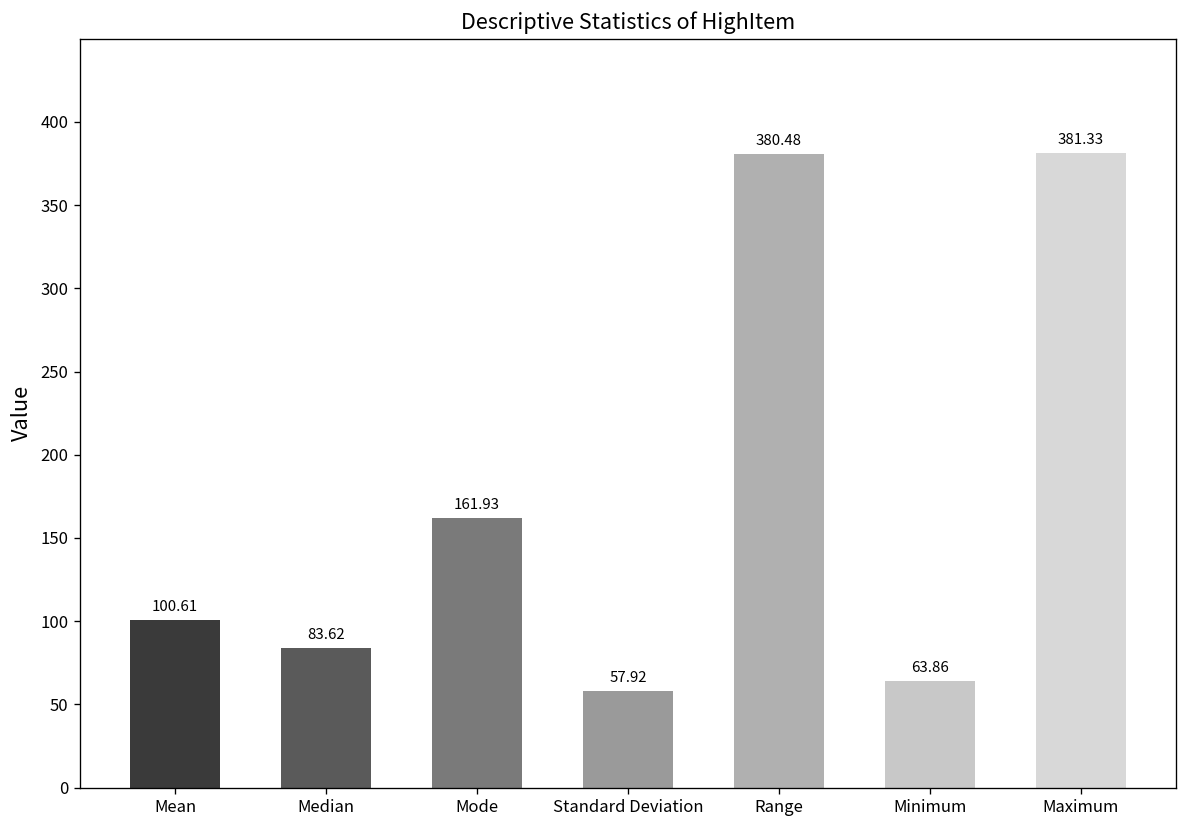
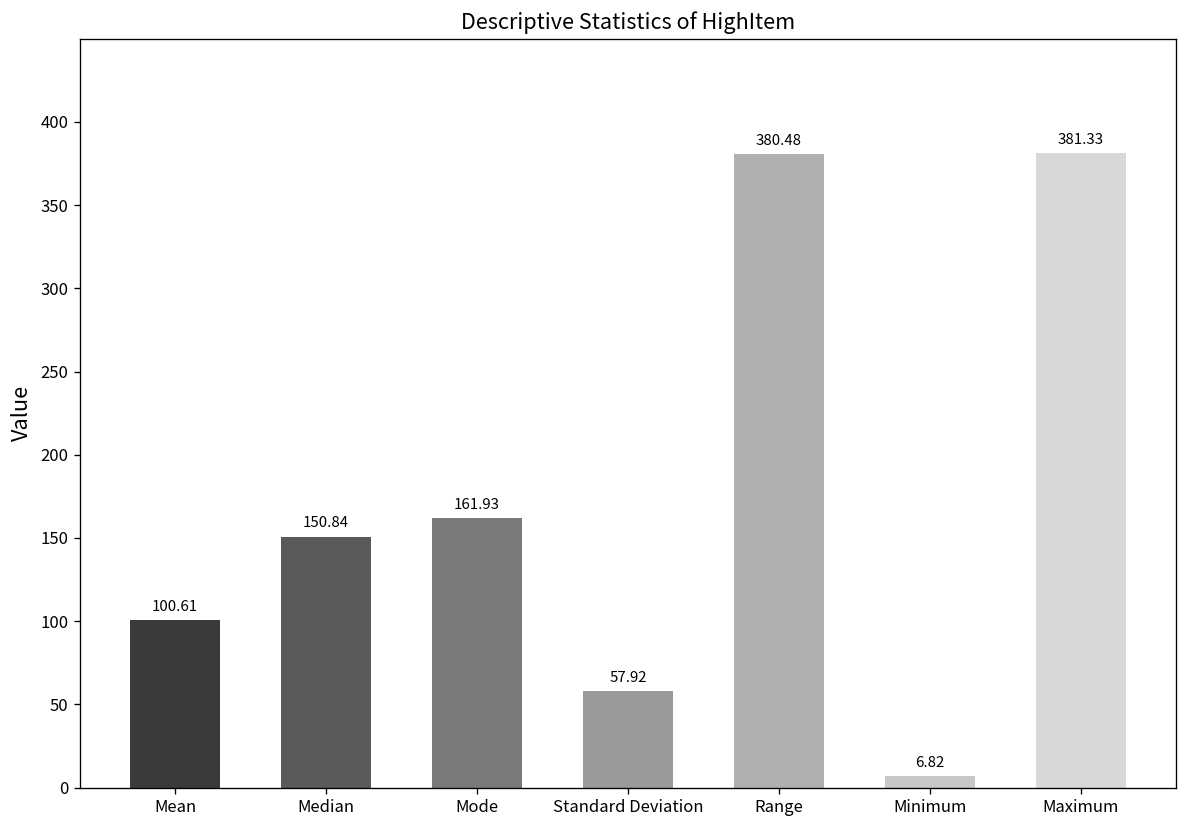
  {
    "Mean": 100.61,
-   "Median": 83.62,
+   "Median": 150.84,
    "Mode": 161.93,
    "Standard Deviation": 57.92,
    "Range": 380.48,
-   "Minimum": 63.86,
+   "Minimum": 6.82,
    "Maximum": 381.33
  }
